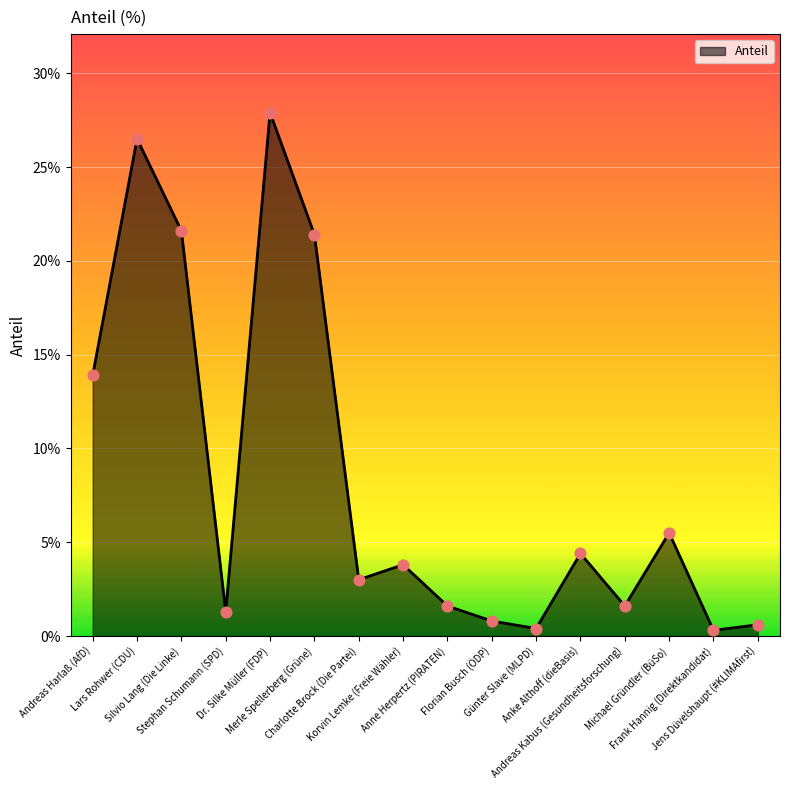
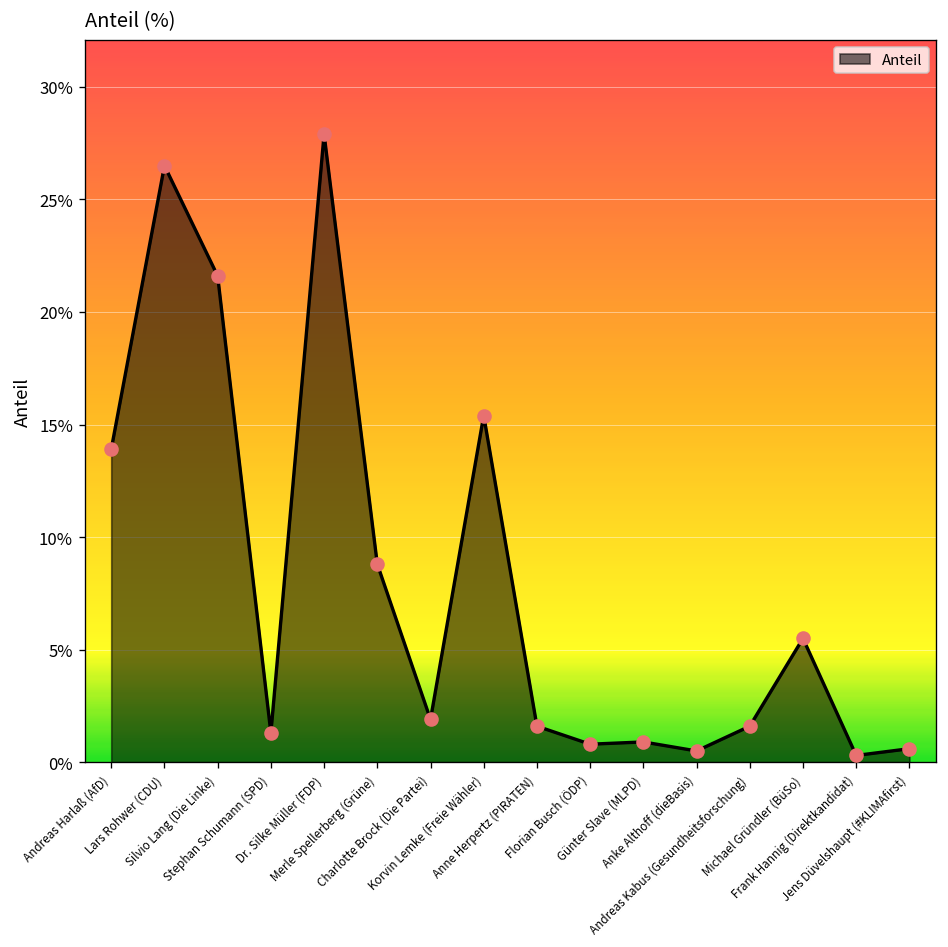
  {
    "Andreas Harlaß (AfD)": "13.9%",
    "Lars Rohwer (CDU)": "26.5%",
    "Silvio Lang (Die Linke)": "21.6%",
    "Stephan Schumann (SPD)": "1.3%",
    "Dr. Silke Müller (FDP)": "27.9%",
-   "Merle Spellerberg (Grüne)": "21.4%",
-   "Charlotte Brock (Die Partei)": "3.0%",
-   "Korvin Lemke (Freie Wähler)": "3.8%",
+   "Merle Spellerberg (Grüne)": "8.8%",
+   "Charlotte Brock (Die Partei)": "1.9%",
+   "Korvin Lemke (Freie Wähler)": "15.4%",
    "Anne Herpertz (PIRATEN)": "1.6%",
    "Florian Busch (ÖDP)": "0.8%",
-   "Günter Slave (MLPD)": "0.4%",
-   "Anke Althoff (dieBasis)": "4.4%",
+   "Günter Slave (MLPD)": "0.9%",
+   "Anke Althoff (dieBasis)": "0.5%",
    "Andreas Kabus (Gesundheitsforschung)": "1.6%",
    "Michael Gründler (BüSo)": "5.5%",
    "Frank Hannig (Direktkandidat)": "0.3%",
    "Jens Düvelshaupt (#KLIMAfirst)": "0.6%"
  }
